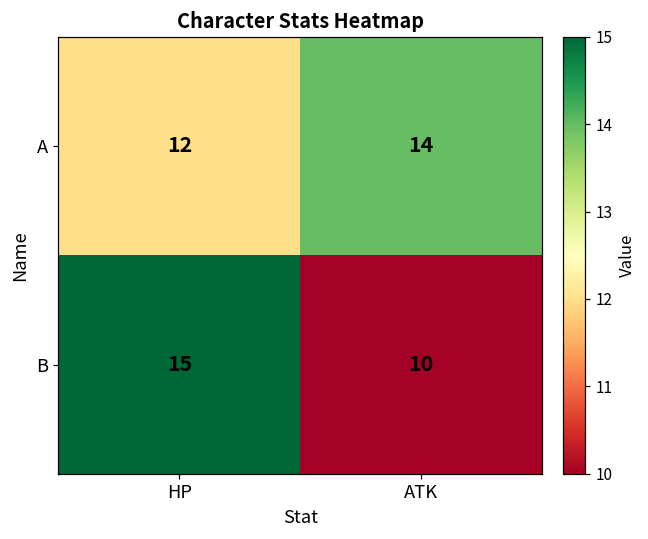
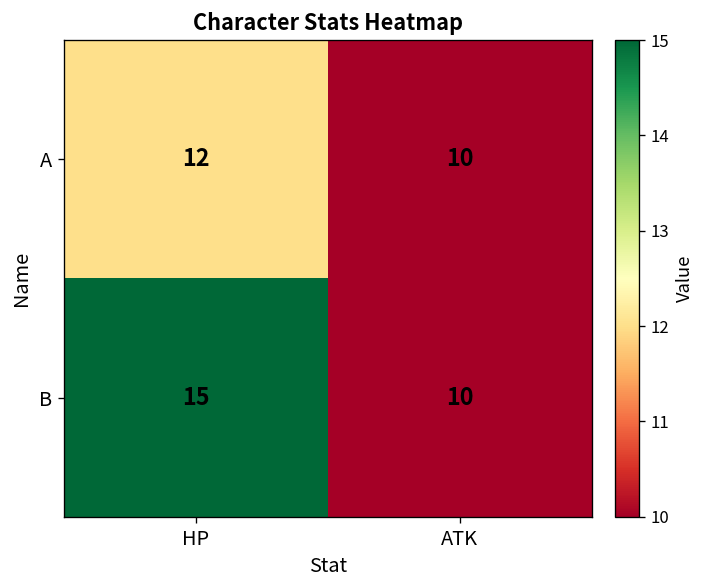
  {
    "A": {
      "HP": 12,
-     "ATK": 14
+     "ATK": 10
    },
    "B": {
      "HP": 15,
      "ATK": 10
    }
  }
